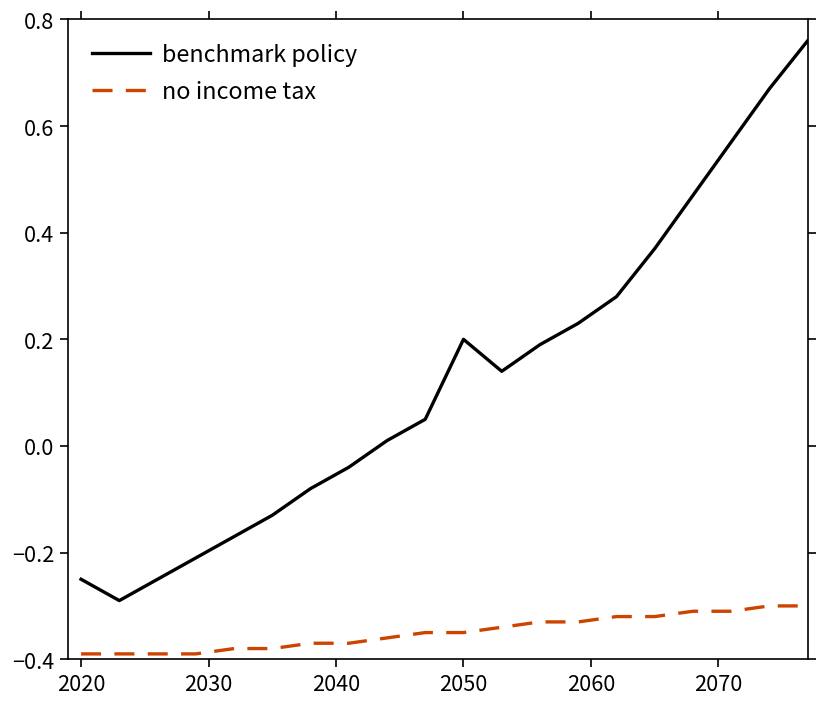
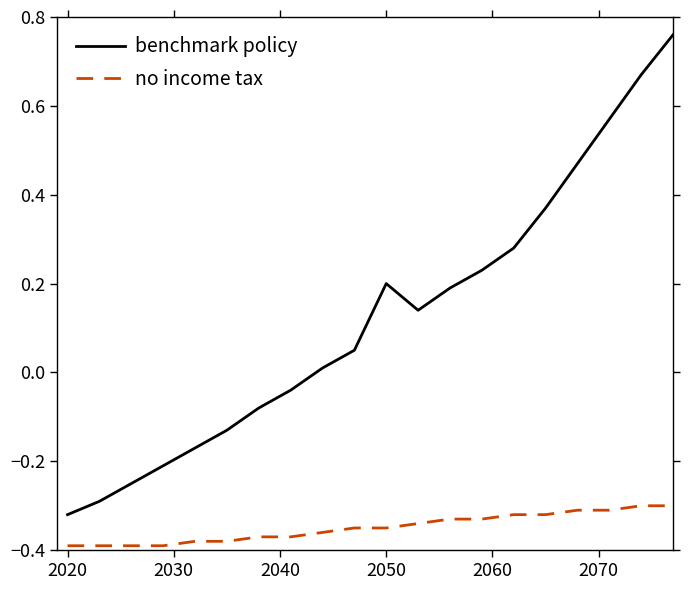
  {
    "benchmark policy": {
-     "2020": -0.25,
+     "2020": -0.32,
      "2050": 0.20
    },
    "no income tax": {
      "2020": -0.39,
      "2050": -0.35
    }
  }
